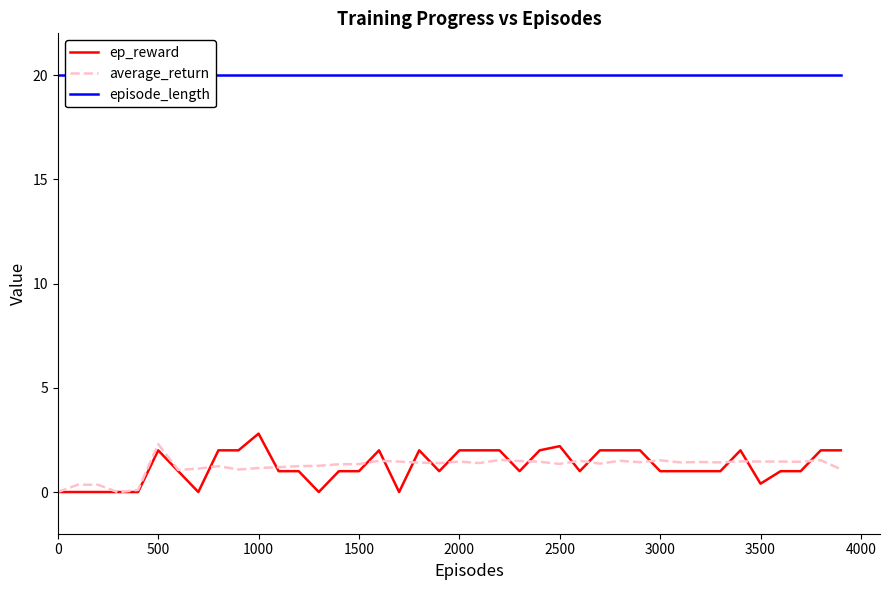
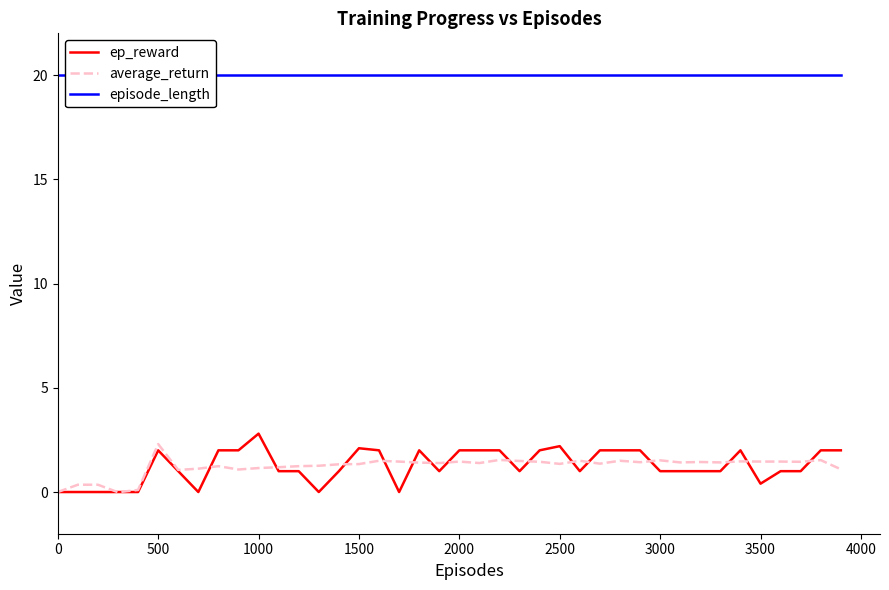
  {
    "ep_reward": {
      "500": 2.0,
      "1000": 2.8,
-     "1500": 1.0,
+     "1500": 2.1,
      "2000": 2.0,
      "2500": 2.2,
      "3000": 1.0,
      "3500": 0.4
    },
    "average_return": {
      "500": 2.3,
      "1000": 1.2,
      "1500": 1.3,
      "2000": 1.5,
      "2500": 1.4,
      "3000": 1.5,
      "3500": 1.5
    },
    "episode_length": {
      "0": 20.0,
      "1000": 20.0,
      "1500": 20.0,
      "2000": 20.0,
      "2500": 20.0,
      "3000": 20.0,
      "3500": 20.0
    }
  }
